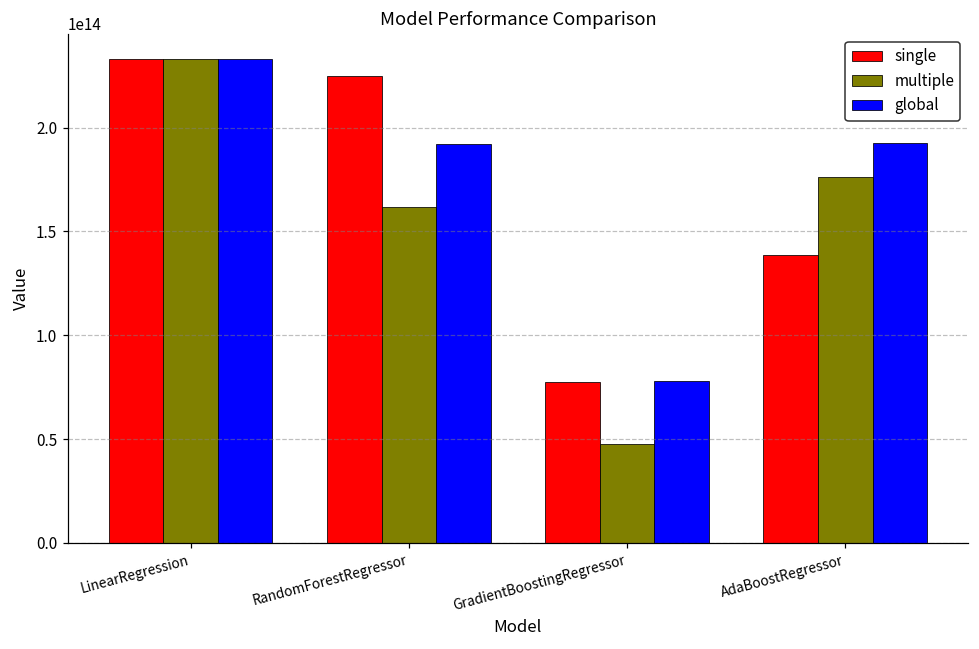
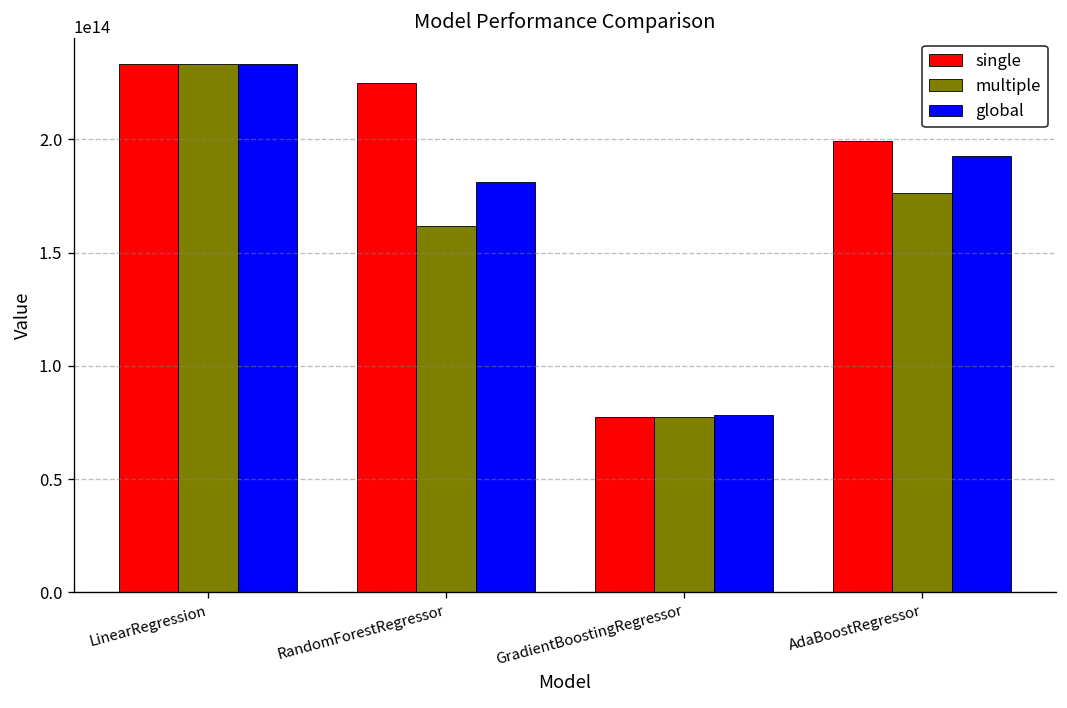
  {
    "single": {
      "LinearRegression": 233000000000000,
      "RandomForestRegressor": 225000000000000,
      "GradientBoostingRegressor": 77000000000000,
-     "AdaBoostRegressor": 139000000000000
+     "AdaBoostRegressor": 199000000000000
    },
    "multiple": {
      "LinearRegression": 233000000000000,
      "RandomForestRegressor": 162000000000000,
-     "GradientBoostingRegressor": 48000000000000,
+     "GradientBoostingRegressor": 78000000000000,
      "AdaBoostRegressor": 176000000000000
    },
    "global": {
      "LinearRegression": 233000000000000,
-     "RandomForestRegressor": 192000000000000,
+     "RandomForestRegressor": 181000000000000,
      "GradientBoostingRegressor": 78000000000000,
      "AdaBoostRegressor": 192000000000000
    }
  }
